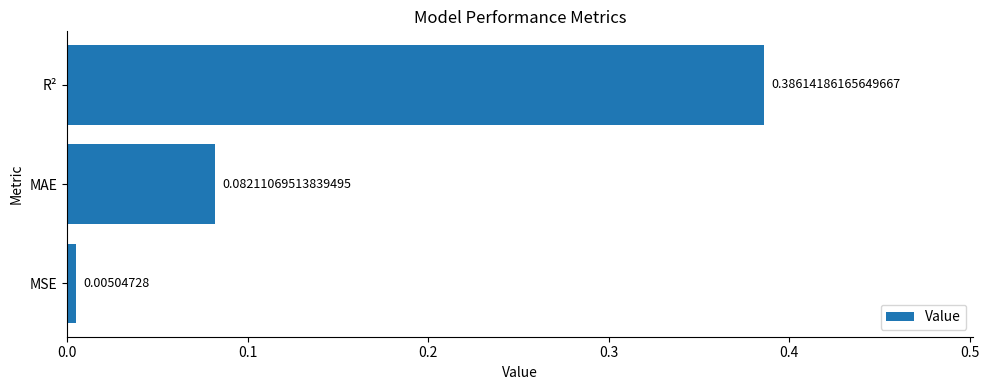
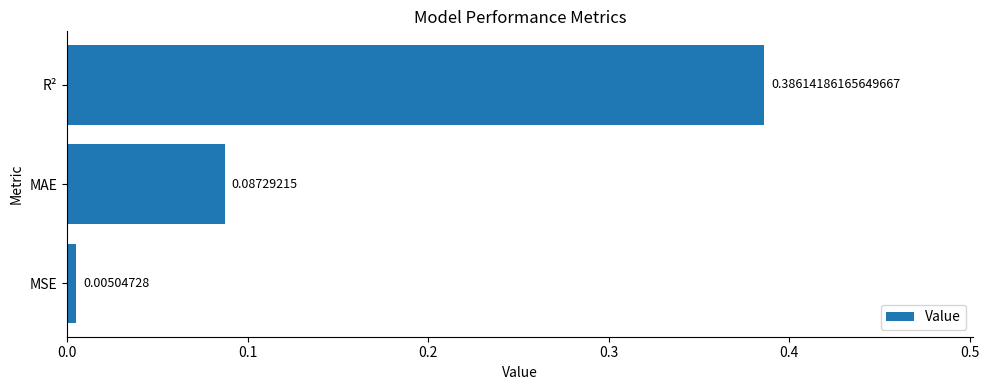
  {
    "R²": 0.38614186165649667,
-   "MAE": 0.08211069513839495,
+   "MAE": 0.08729215,
    "MSE": 0.00504728
  }
